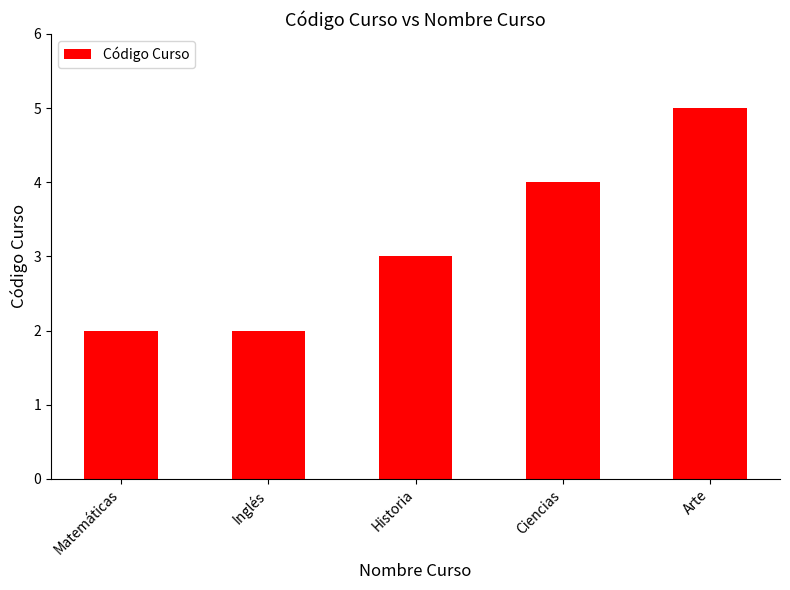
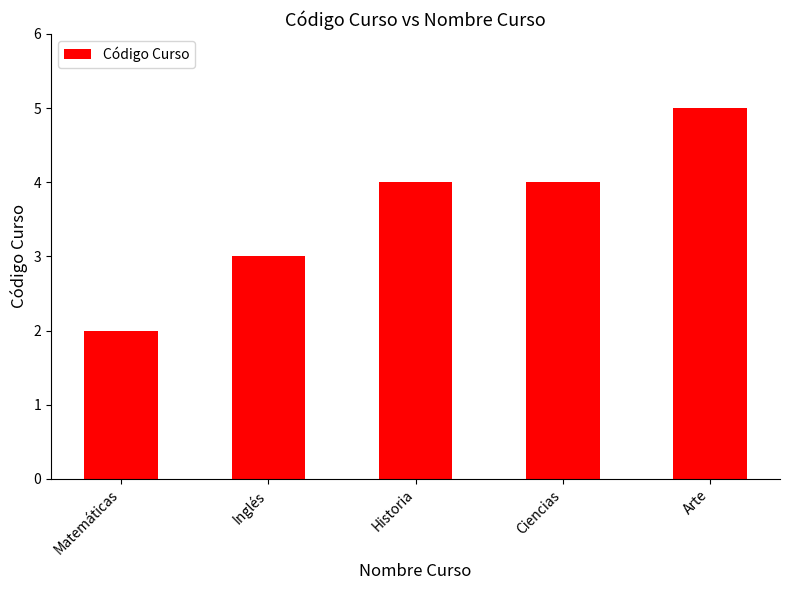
  {
    "Matemáticas": 2,
-   "Inglés": 2,
-   "Historia": 3,
+   "Inglés": 3,
+   "Historia": 4,
    "Ciencias": 4,
    "Arte": 5
  }
